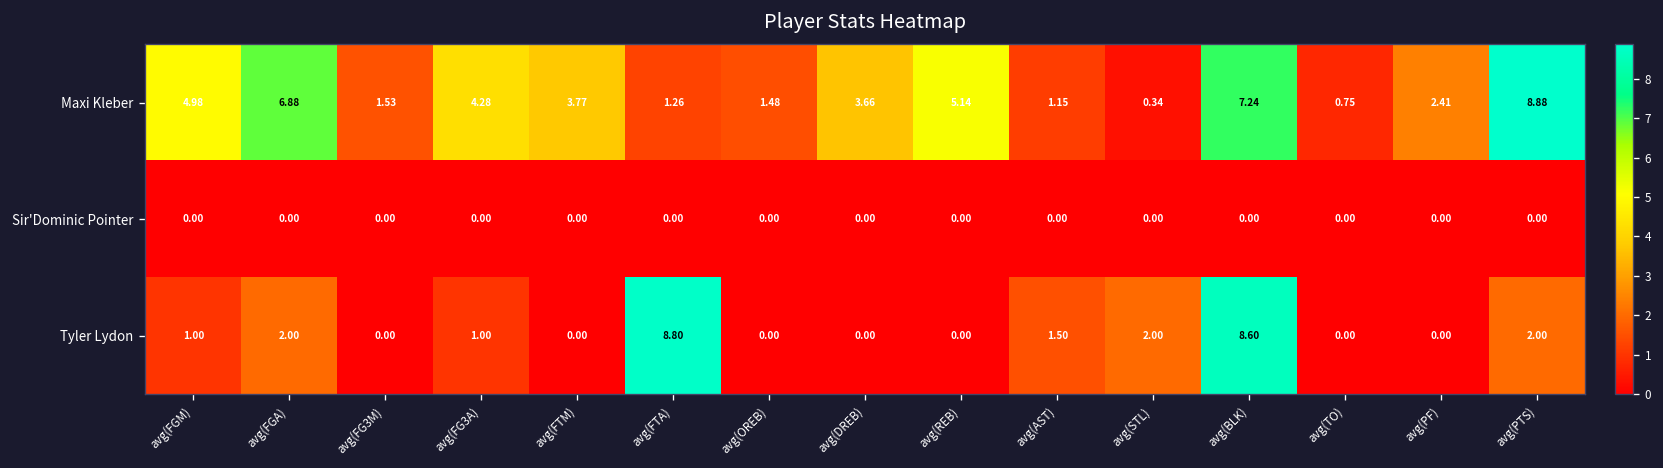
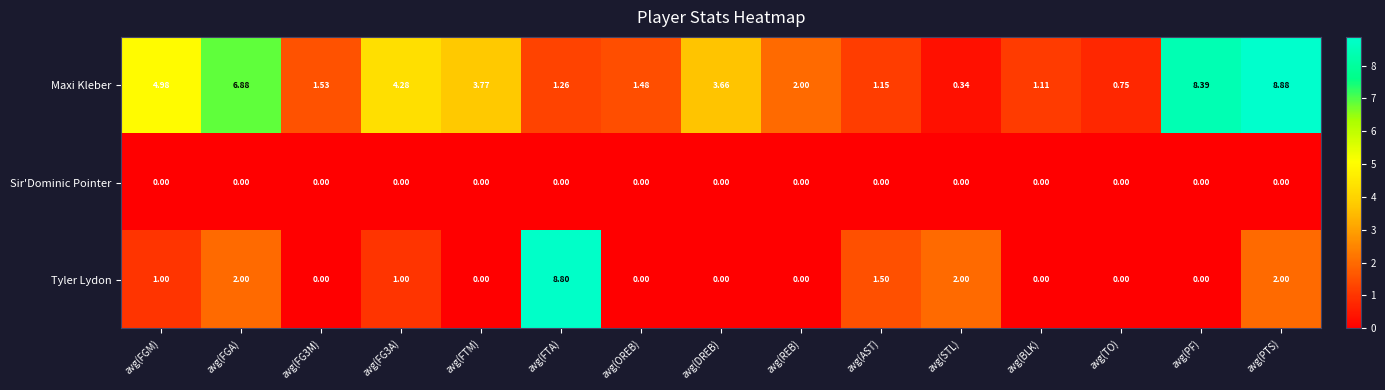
  {
    "Maxi Kleber": {
      "avg(FGM)": 4.98,
      "avg(FGA)": 6.88,
      "avg(FG3M)": 1.53,
      "avg(FG3A)": 4.28,
      "avg(FTM)": 3.77,
      "avg(FTA)": 1.26,
      "avg(OREB)": 1.48,
      "avg(DREB)": 3.66,
-     "avg(REB)": 5.14,
+     "avg(REB)": 2.00,
      "avg(AST)": 1.15,
      "avg(STL)": 0.34,
-     "avg(BLK)": 7.24,
+     "avg(BLK)": 1.11,
      "avg(TO)": 0.75,
-     "avg(PF)": 2.41,
+     "avg(PF)": 8.39,
      "avg(PTS)": 8.88
    },
    "Sir'Dominic Pointer": {
      "avg(FGM)": 0.00,
      "avg(FGA)": 0.00,
      "avg(FG3M)": 0.00,
      "avg(FG3A)": 0.00,
      "avg(FTM)": 0.00,
      "avg(FTA)": 0.00,
      "avg(OREB)": 0.00,
      "avg(DREB)": 0.00,
      "avg(REB)": 0.00,
      "avg(AST)": 0.00,
      "avg(STL)": 0.00,
      "avg(BLK)": 0.00,
      "avg(TO)": 0.00,
      "avg(PF)": 0.00,
      "avg(PTS)": 0.00
    },
    "Tyler Lydon": {
      "avg(FGM)": 1.00,
      "avg(FGA)": 2.00,
      "avg(FG3M)": 0.00,
      "avg(FG3A)": 1.00,
      "avg(FTM)": 0.00,
      "avg(FTA)": 8.80,
      "avg(OREB)": 0.00,
      "avg(DREB)": 0.00,
      "avg(REB)": 0.00,
      "avg(AST)": 1.50,
      "avg(STL)": 2.00,
-     "avg(BLK)": 8.60,
+     "avg(BLK)": 0.00,
      "avg(TO)": 0.00,
      "avg(PF)": 0.00,
      "avg(PTS)": 2.00
    }
  }
